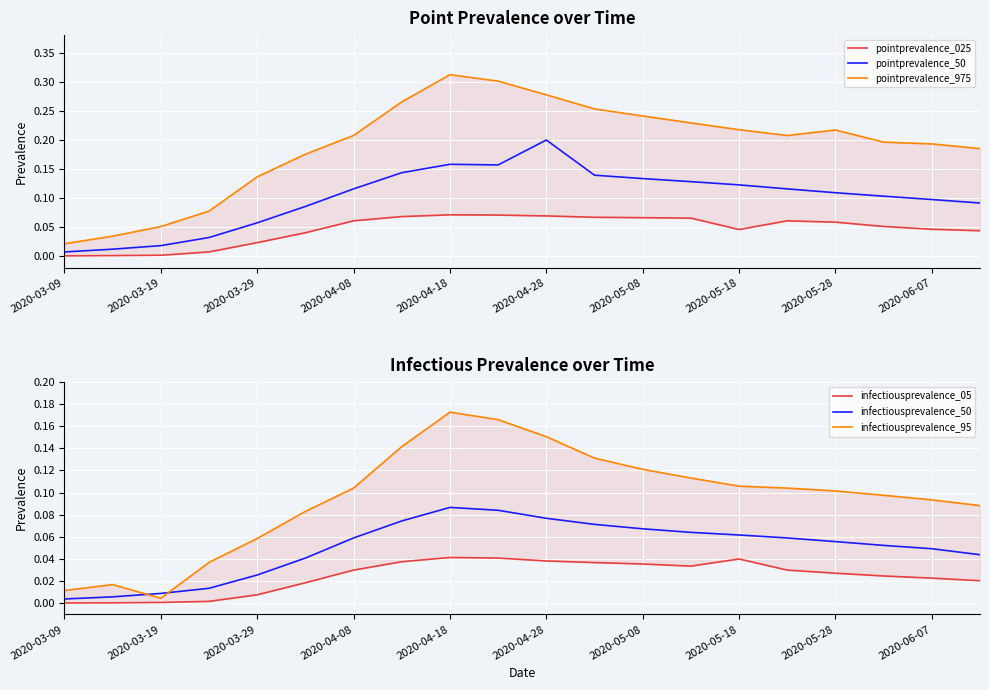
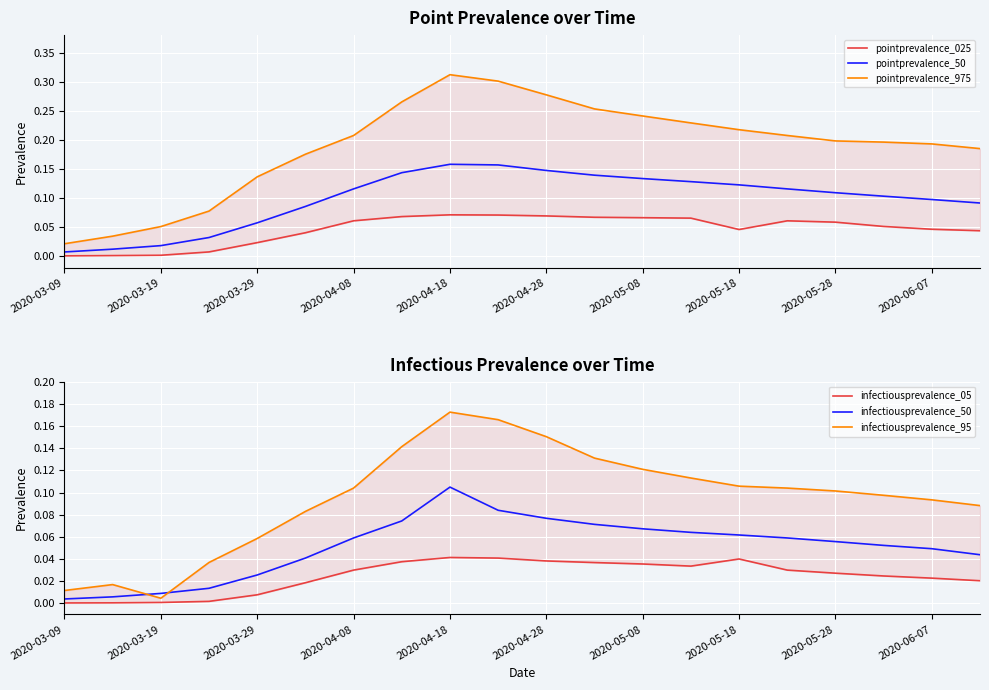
  {
    "Point Prevalence over Time": {
      "pointprevalence_025": {
        "2020-03-09": 0.00,
        "2020-03-19": 0.00,
        "2020-03-29": 0.02,
        "2020-04-08": 0.06,
        "2020-04-18": 0.07,
        "2020-04-28": 0.07,
        "2020-05-08": 0.07,
        "2020-05-18": 0.05,
        "2020-05-28": 0.06,
        "2020-06-07": 0.05
      },
      "pointprevalence_50": {
        "2020-03-09": 0.01,
        "2020-03-19": 0.02,
        "2020-03-29": 0.06,
        "2020-04-08": 0.12,
        "2020-04-18": 0.16,
-       "2020-04-28": 0.20,
+       "2020-04-28": 0.15,
        "2020-05-08": 0.13,
        "2020-05-18": 0.12,
        "2020-05-28": 0.11,
        "2020-06-07": 0.10
      },
      "pointprevalence_975": {
        "2020-03-09": 0.02,
        "2020-03-19": 0.05,
        "2020-03-29": 0.14,
        "2020-04-08": 0.21,
        "2020-04-18": 0.31,
        "2020-04-28": 0.28,
        "2020-05-08": 0.24,
        "2020-05-18": 0.22,
-       "2020-05-28": 0.22,
+       "2020-05-28": 0.20,
        "2020-06-07": 0.19
      }
    },
    "Infectious Prevalence over Time": {
      "infectiousprevalence_05": {
        "2020-03-09": 0.000,
        "2020-03-19": 0.001,
        "2020-03-29": 0.008,
        "2020-04-08": 0.030,
        "2020-04-18": 0.041,
        "2020-04-28": 0.038,
        "2020-05-08": 0.036,
        "2020-05-18": 0.040,
        "2020-05-28": 0.027,
        "2020-06-07": 0.023
      },
      "infectiousprevalence_50": {
        "2020-03-09": 0.004,
        "2020-03-19": 0.009,
        "2020-03-29": 0.026,
        "2020-04-08": 0.059,
-       "2020-04-18": 0.087,
+       "2020-04-18": 0.105,
        "2020-04-28": 0.077,
        "2020-05-08": 0.067,
        "2020-05-18": 0.062,
        "2020-05-28": 0.056,
        "2020-06-07": 0.049
      },
      "infectiousprevalence_95": {
        "2020-03-09": 0.012,
        "2020-03-19": 0.005,
        "2020-03-29": 0.059,
        "2020-04-08": 0.104,
        "2020-04-18": 0.173,
        "2020-04-28": 0.150,
        "2020-05-08": 0.121,
        "2020-05-18": 0.106,
        "2020-05-28": 0.101,
        "2020-06-07": 0.093
      }
    }
  }
